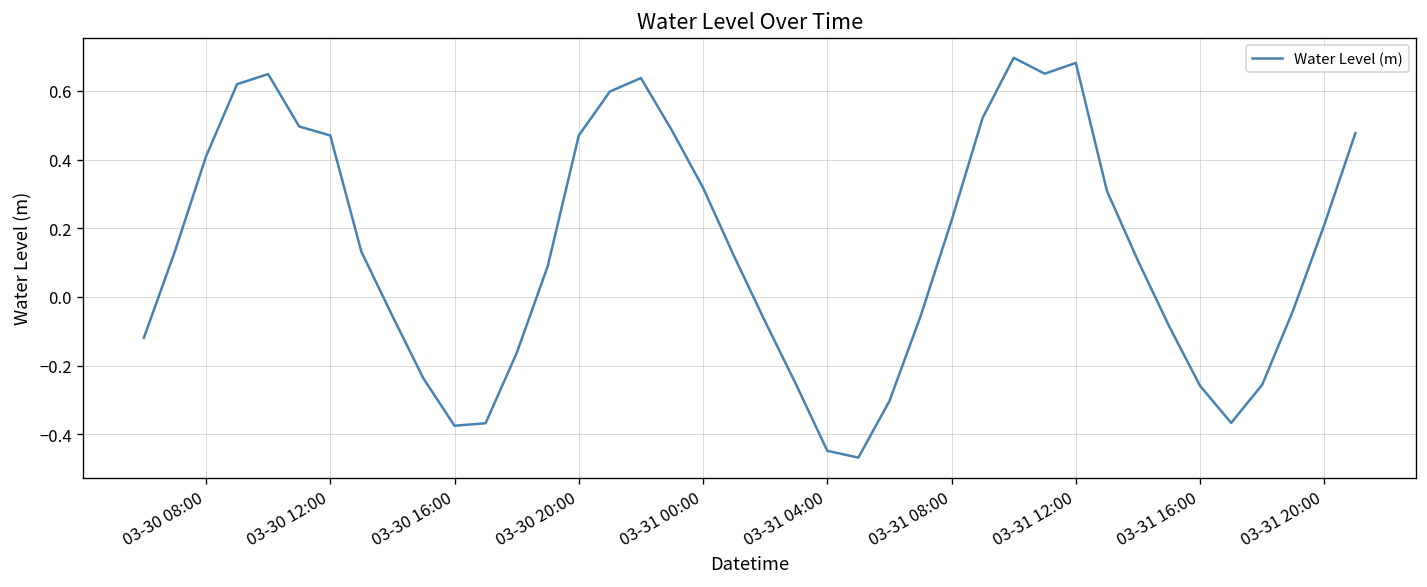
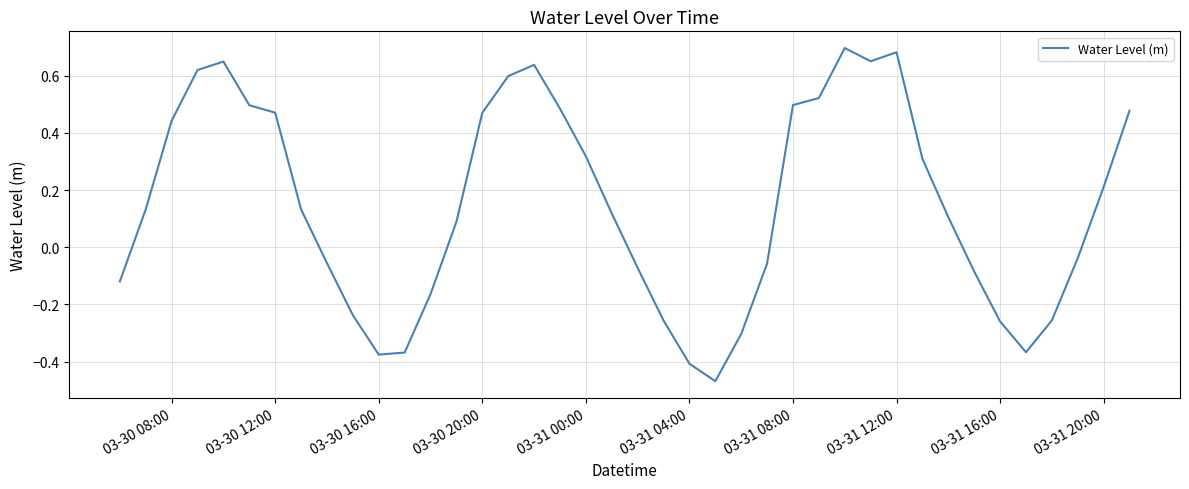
  {
-   "03-30 08:00": 0.41,
+   "03-30 08:00": 0.44,
    "03-30 12:00": 0.47,
    "03-30 16:00": -0.38,
    "03-30 20:00": 0.47,
    "03-31 00:00": 0.32,
-   "03-31 04:00": -0.45,
-   "03-31 08:00": 0.22,
+   "03-31 04:00": -0.41,
+   "03-31 08:00": 0.50,
    "03-31 12:00": 0.68,
    "03-31 16:00": -0.26,
    "03-31 20:00": 0.21
  }
